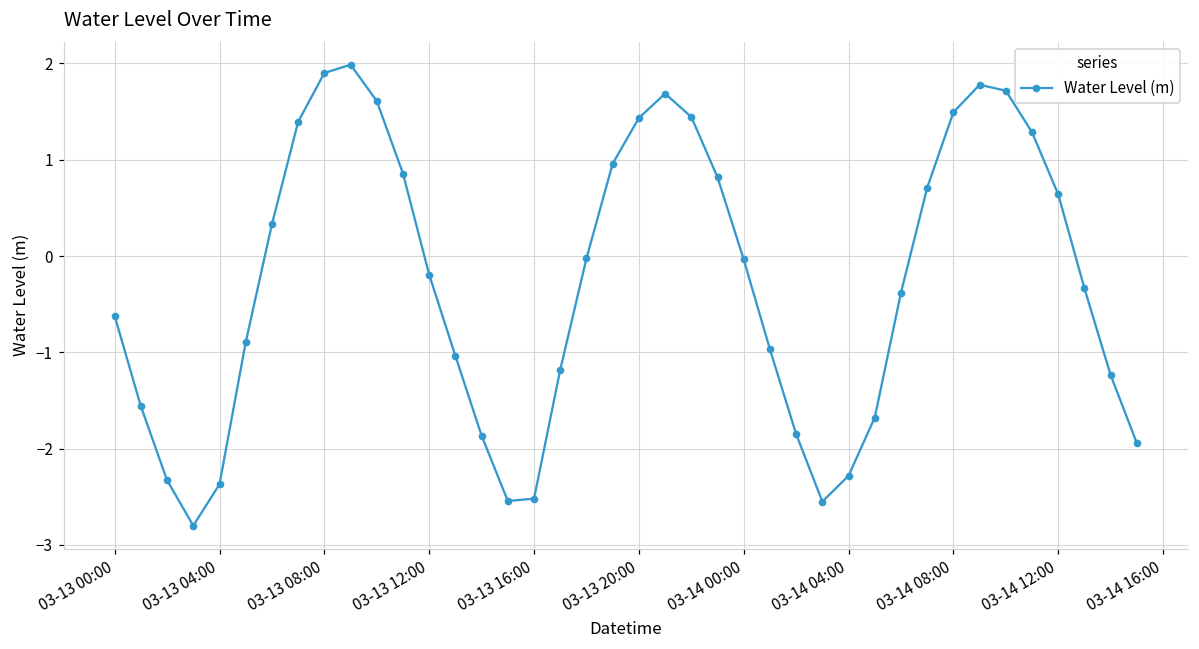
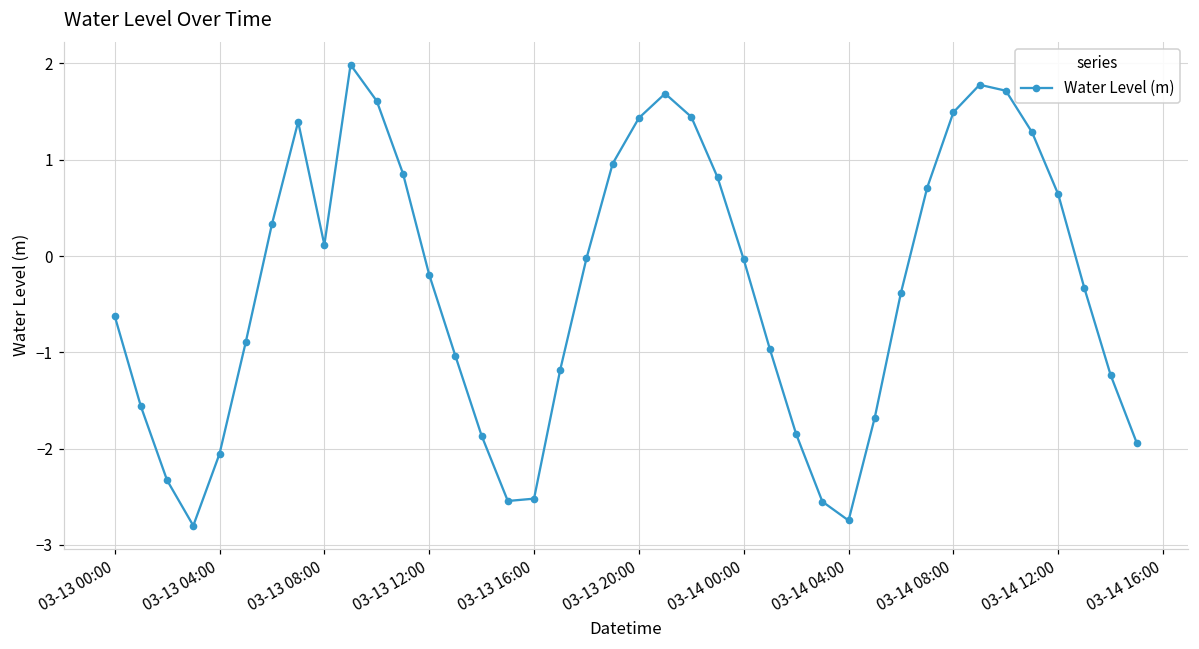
  {
    "03-13 00:00": -0.6,
-   "03-13 04:00": -2.4,
-   "03-13 08:00": 1.9,
+   "03-13 04:00": -2.1,
+   "03-13 08:00": 0.1,
    "03-13 12:00": -0.2,
    "03-13 16:00": -2.5,
    "03-13 20:00": 1.4,
    "03-14 00:00": 0.0,
-   "03-14 04:00": -2.3,
+   "03-14 04:00": -2.7,
    "03-14 08:00": 1.5,
    "03-14 12:00": 0.6
  }
